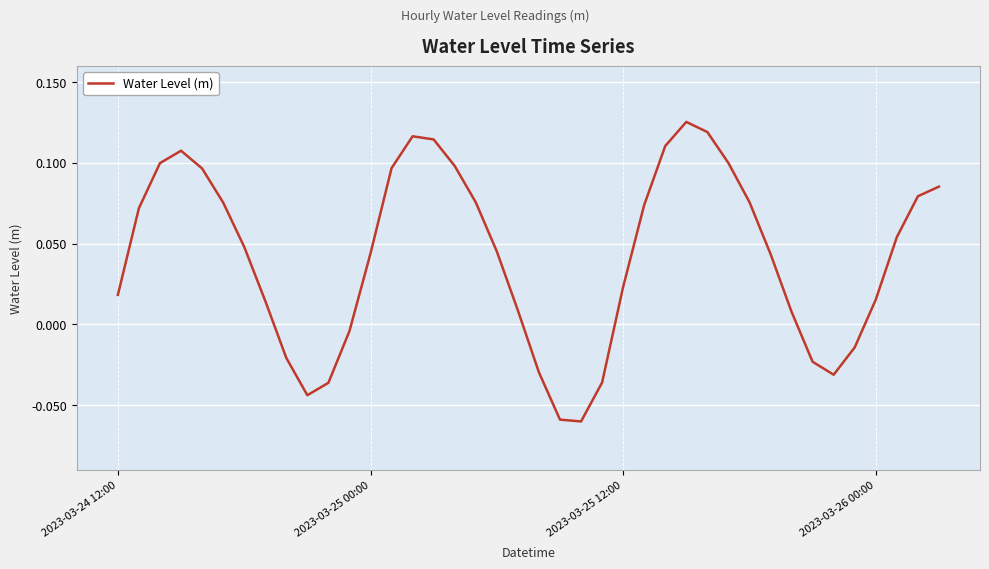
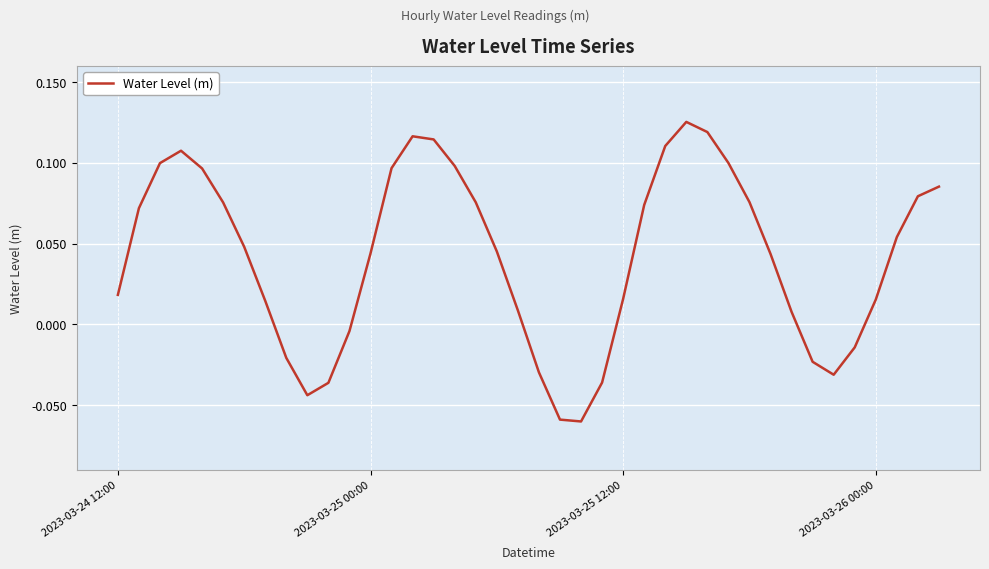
  {
    "2023-03-24 12:00": 0.018,
    "2023-03-25 00:00": 0.044,
-   "2023-03-25 12:00": 0.023,
+   "2023-03-25 12:00": 0.016,
    "2023-03-26 00:00": 0.015
  }
